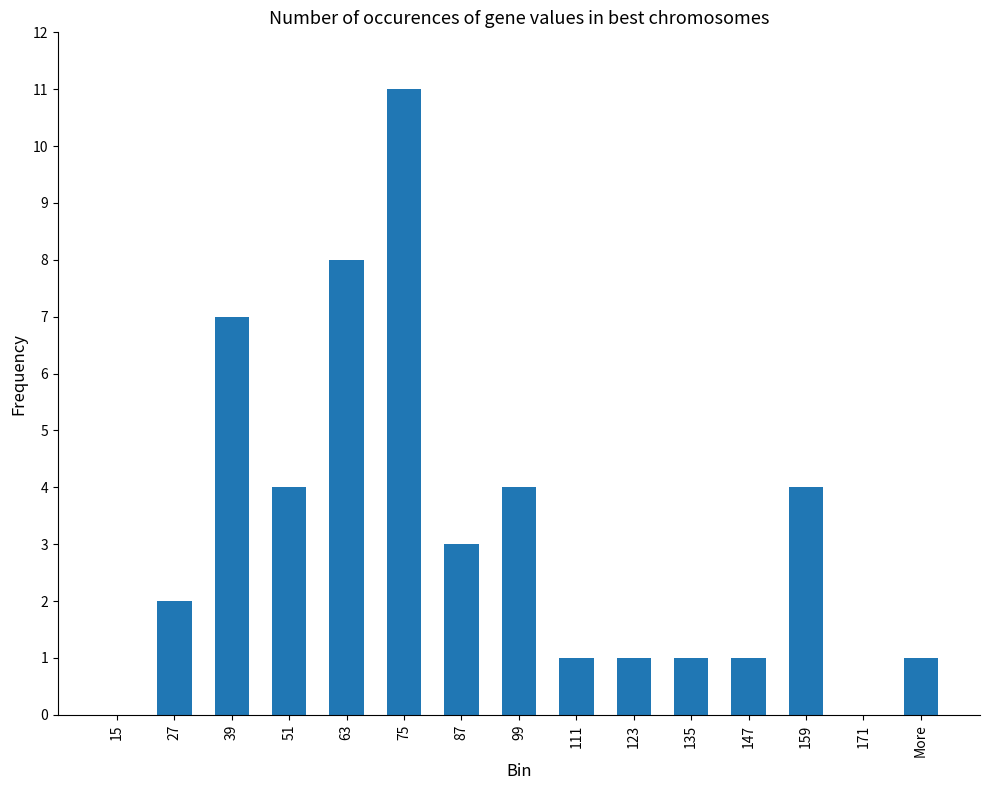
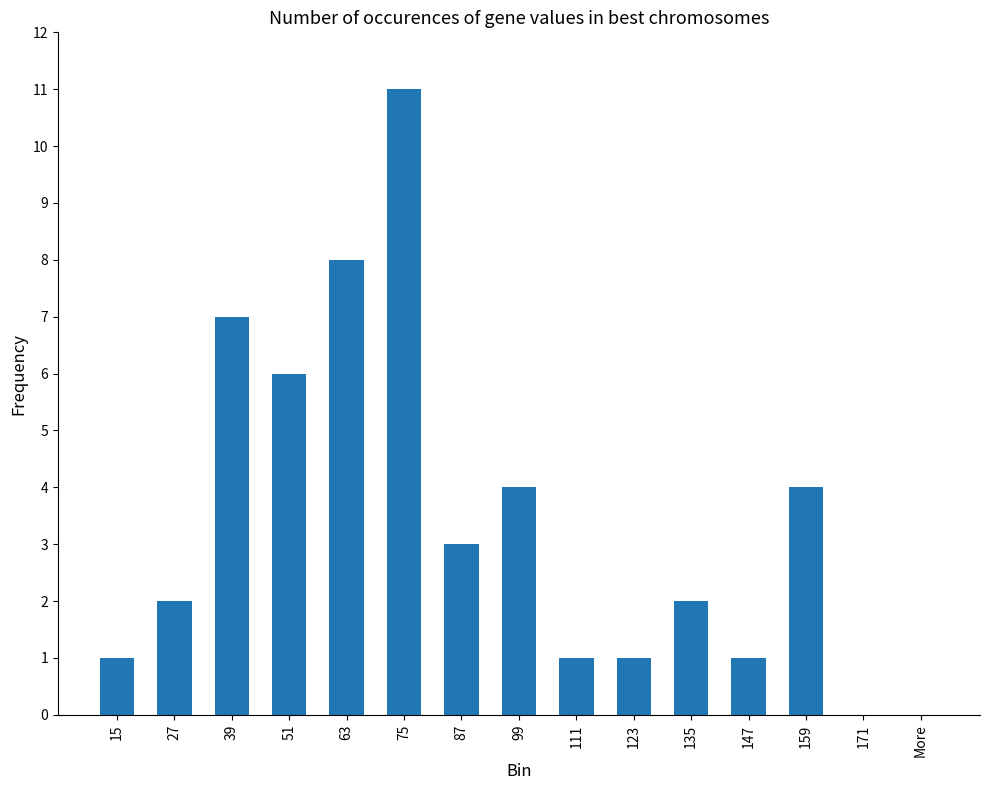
  {
-   "15": 0,
+   "15": 1,
    "27": 2,
    "39": 7,
-   "51": 4,
+   "51": 6,
    "63": 8,
    "75": 11,
    "87": 3,
    "99": 4,
    "111": 1,
    "123": 1,
-   "135": 1,
+   "135": 2,
    "147": 1,
    "159": 4,
    "171": 0,
-   "More": 1
+   "More": 0
  }
